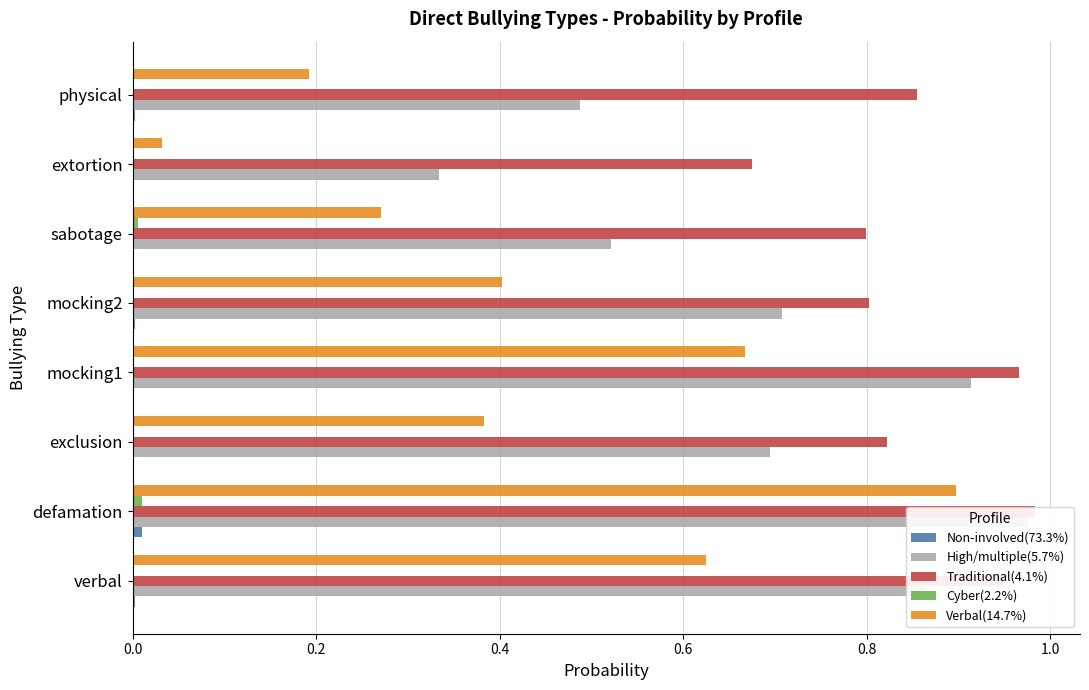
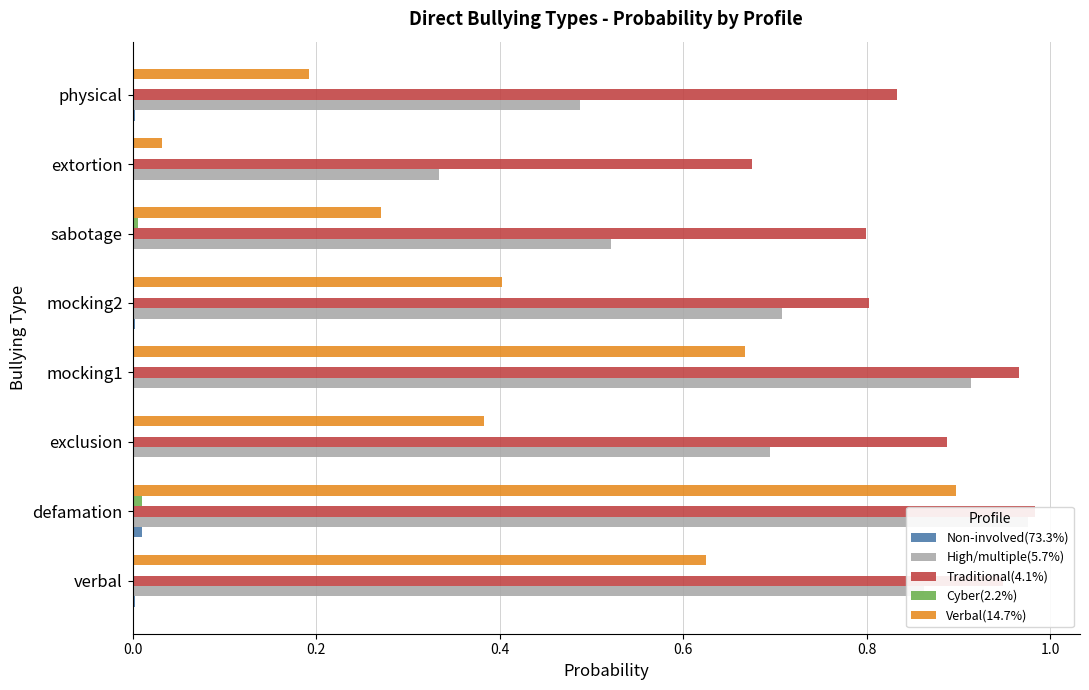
  {
    "Non-involved(73.3%)": {
      "physical": 0.00,
      "defamation": 0.01
    },
    "High/multiple(5.7%)": {
      "physical": 0.49,
      "extortion": 0.33,
      "sabotage": 0.52,
      "mocking2": 0.71,
      "mocking1": 0.91,
      "exclusion": 0.69
    },
    "Traditional(4.1%)": {
-     "physical": 0.86,
+     "physical": 0.83,
      "extortion": 0.67,
      "sabotage": 0.80,
      "mocking2": 0.80,
      "mocking1": 0.97,
-     "exclusion": 0.82
+     "exclusion": 0.89
    },
    "Cyber(2.2%)": {
      "sabotage": 0.01,
      "defamation": 0.01
    },
    "Verbal(14.7%)": {
      "physical": 0.19,
      "extortion": 0.03,
      "sabotage": 0.27,
      "mocking2": 0.40,
      "mocking1": 0.67,
      "exclusion": 0.38,
      "defamation": 0.90,
      "verbal": 0.62
    }
  }
